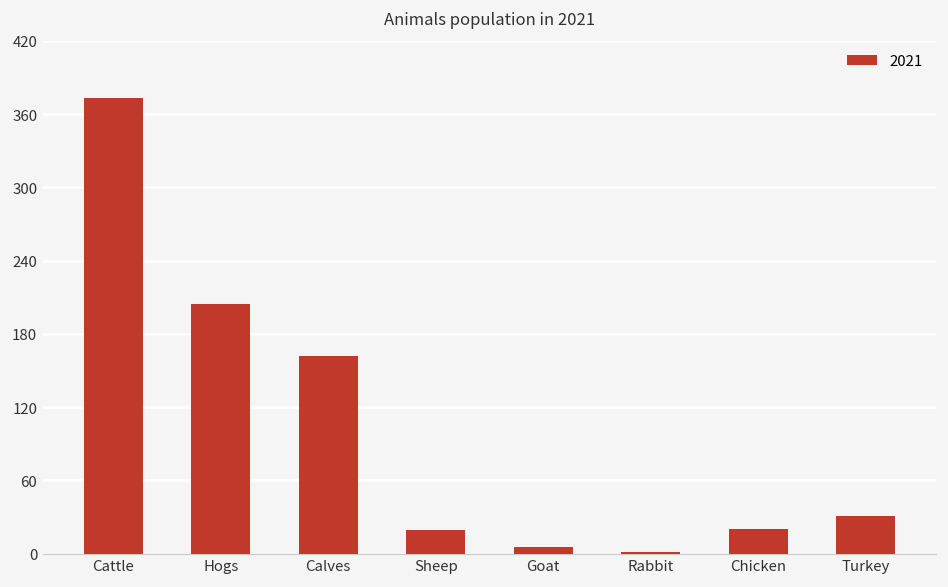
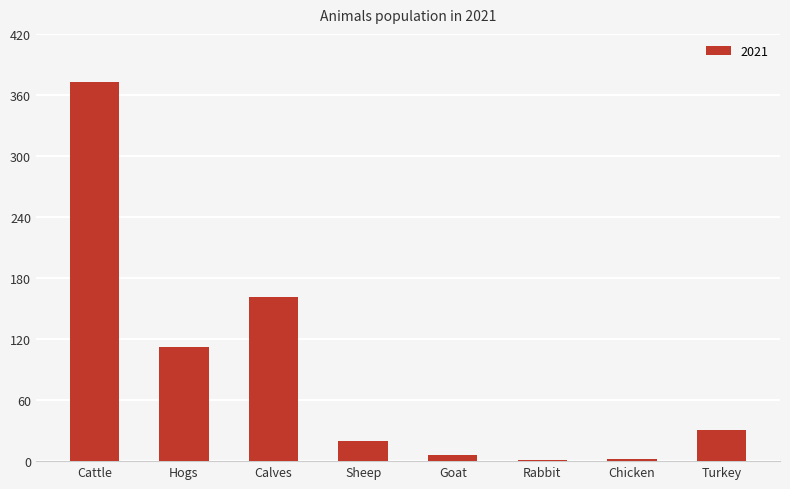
  {
    "Cattle": 373,
-   "Hogs": 204,
+   "Hogs": 113,
    "Calves": 161,
    "Sheep": 20,
    "Goat": 6,
-   "Chicken": 20,
+   "Chicken": 2,
    "Turkey": 31
  }
